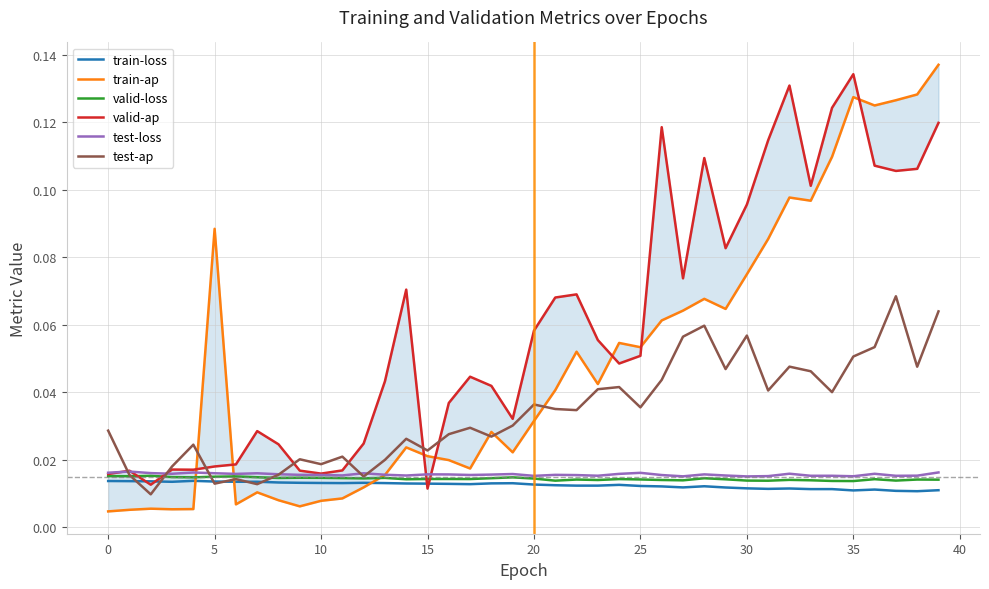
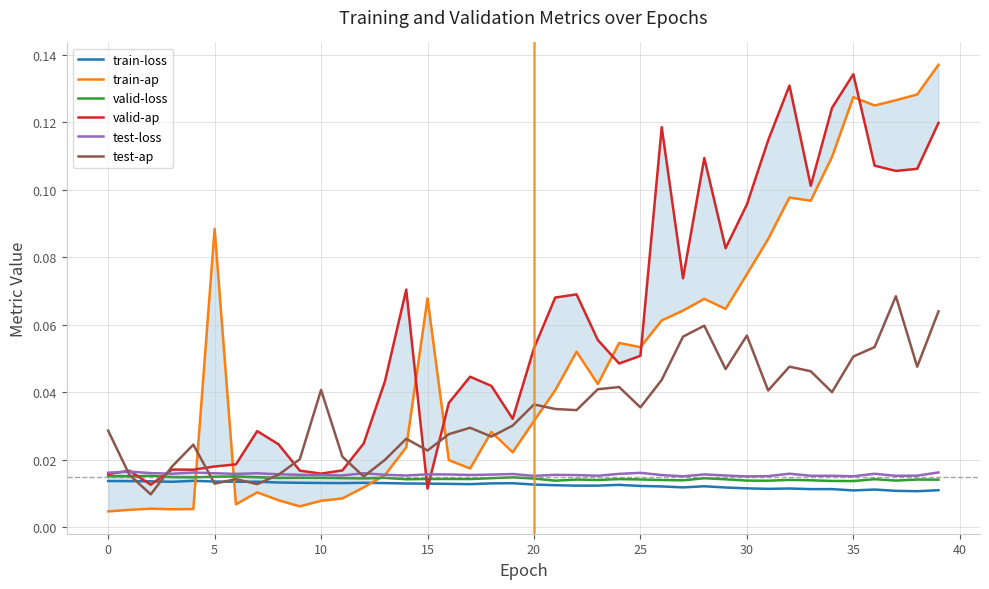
  {
    "train-ap": {
      "0": 0.005,
      "10": 0.008,
-     "15": 0.021,
+     "15": 0.068,
      "20": 0.032,
      "30": 0.075,
      "35": 0.127
    },
    "valid-loss": {
      "5": 0.015,
      "10": 0.015,
      "15": 0.014,
      "20": 0.014,
      "25": 0.014,
      "30": 0.014,
      "35": 0.014
    },
    "valid-ap": {
      "5": 0.018,
      "15": 0.012,
-     "20": 0.058,
+     "20": 0.053,
      "25": 0.051
    },
    "test-loss": {
      "5": 0.016,
      "15": 0.016,
      "20": 0.015,
      "25": 0.016,
      "30": 0.015,
      "35": 0.015
    },
    "test-ap": {
      "0": 0.029,
-     "10": 0.019,
+     "10": 0.041,
      "15": 0.023,
      "20": 0.036,
      "25": 0.036,
      "30": 0.057,
      "35": 0.051
    }
  }
